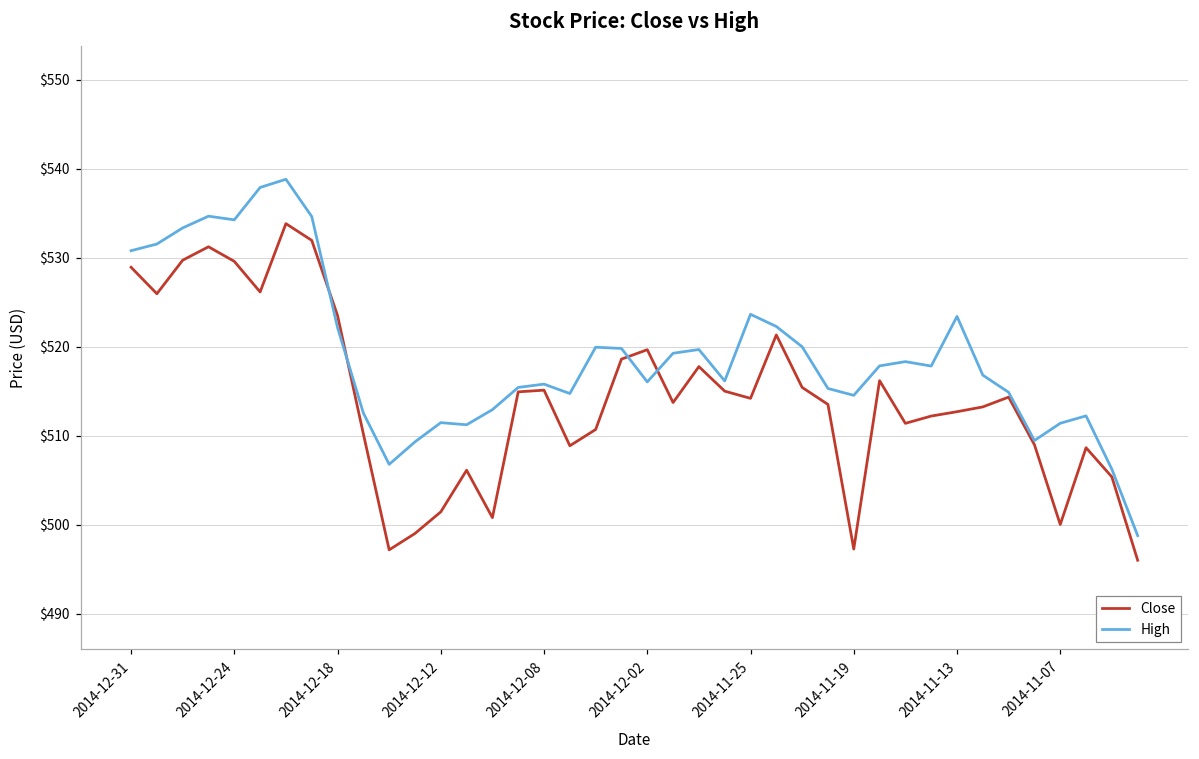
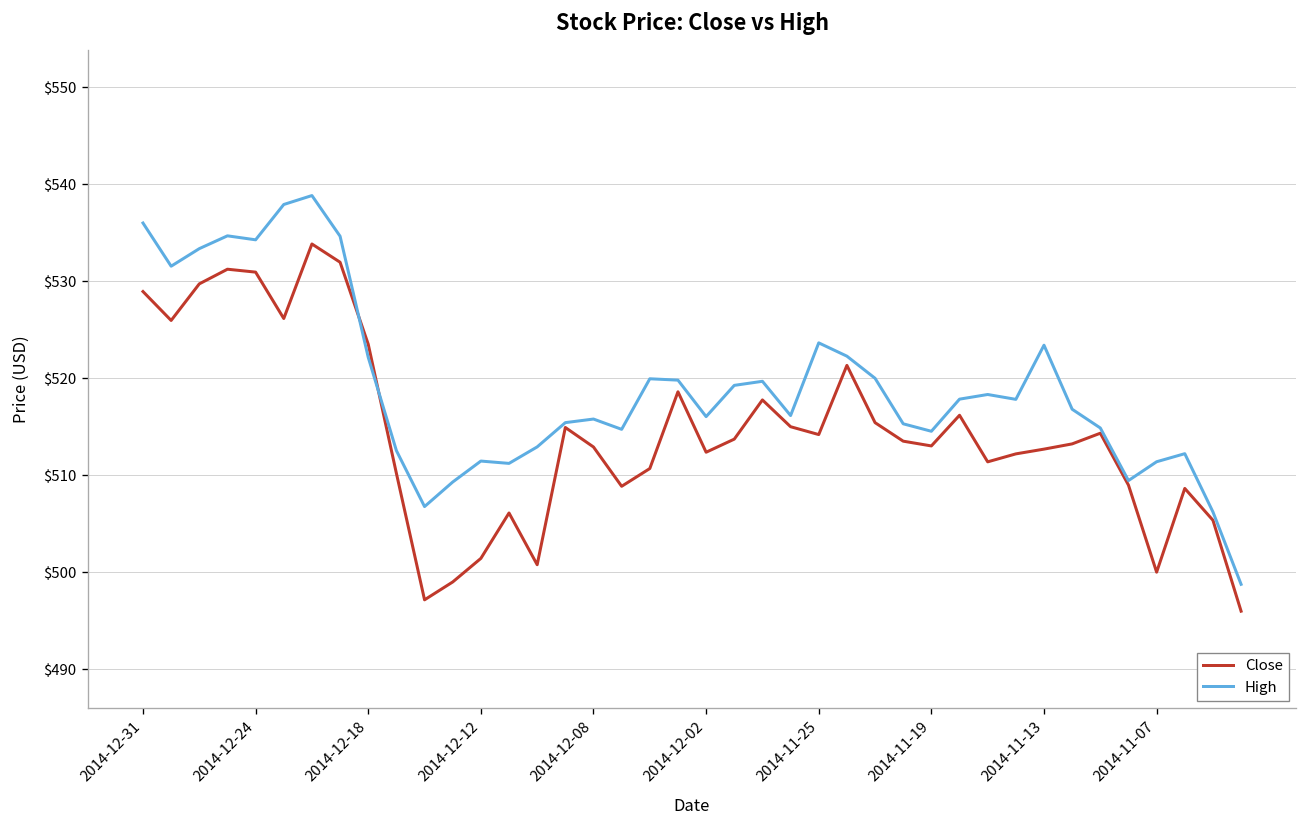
  {
    "Close": {
      "2014-12-31": "$529",
-     "2014-12-24": "$530",
+     "2014-12-24": "$531",
      "2014-12-18": "$524",
      "2014-12-12": "$501",
-     "2014-12-08": "$515",
-     "2014-12-02": "$520",
+     "2014-12-08": "$513",
+     "2014-12-02": "$512",
      "2014-11-25": "$514",
-     "2014-11-19": "$497",
+     "2014-11-19": "$513",
      "2014-11-13": "$513",
      "2014-11-07": "$500"
    },
    "High": {
-     "2014-12-31": "$531",
+     "2014-12-31": "$536",
      "2014-12-24": "$534",
      "2014-12-18": "$522",
      "2014-12-12": "$511",
      "2014-12-08": "$516",
      "2014-12-02": "$516",
      "2014-11-25": "$524",
      "2014-11-19": "$515",
      "2014-11-13": "$523",
      "2014-11-07": "$511"
    }
  }
